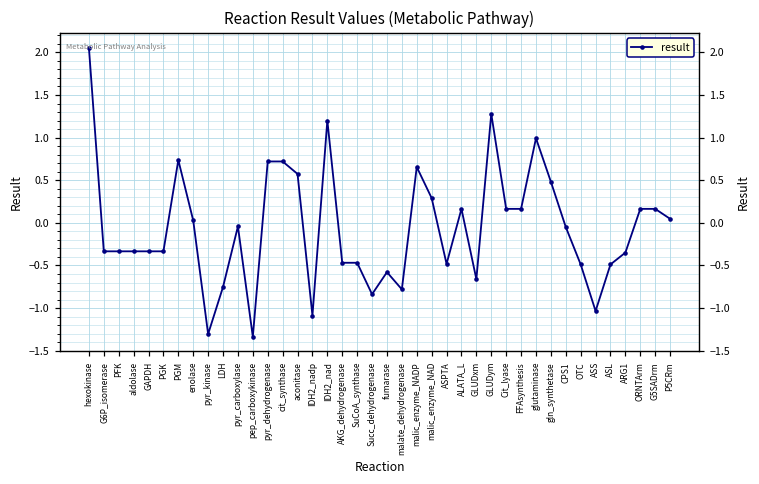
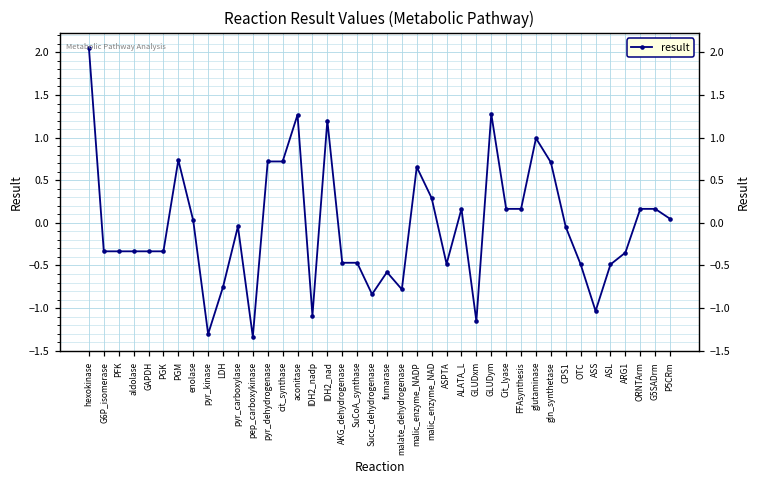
  {
    "hexokinase": 2.1,
    "G6P_isomerase": -0.3,
    "PFK": -0.3,
    "aldolase": -0.3,
    "GAPDH": -0.3,
    "PGK": -0.3,
    "PGM": 0.7,
    "enolase": 0.0,
    "pyr_kinase": -1.3,
    "LDH": -0.8,
    "pyr_carboxylase": 0.0,
    "pep_carboxykinase": -1.3,
    "pyr_dehydrogenase": 0.7,
    "cit_synthase": 0.7,
-   "aconitase": 0.6,
+   "aconitase": 1.3,
    "IDH2_nadp": -1.1,
    "IDH2_nad": 1.2,
    "AKG_dehydrogenase": -0.5,
    "SuCoA_synthase": -0.5,
    "Succ_dehydrogenase": -0.8,
    "fumarase": -0.6,
    "malate_dehydrogenase": -0.8,
    "malic_enzyme_NADP": 0.7,
    "malic_enzyme_NAD": 0.3,
    "ASPTA": -0.5,
    "ALATA_L": 0.2,
-   "GLUDxm": -0.7,
+   "GLUDxm": -1.2,
    "GLUDym": 1.3,
    "Cit_lyase": 0.2,
    "FFAsynthesis": 0.2,
    "glutaminase": 1.0,
-   "gln_synthetase": 0.5,
+   "gln_synthetase": 0.7,
    "CPS1": 0.0,
    "OTC": -0.5,
    "ASS": -1.0,
    "ASL": -0.5,
    "ARG1": -0.3,
    "ORNTArm": 0.2,
    "G5SADrm": 0.2,
    "P5CRm": 0.0
  }
